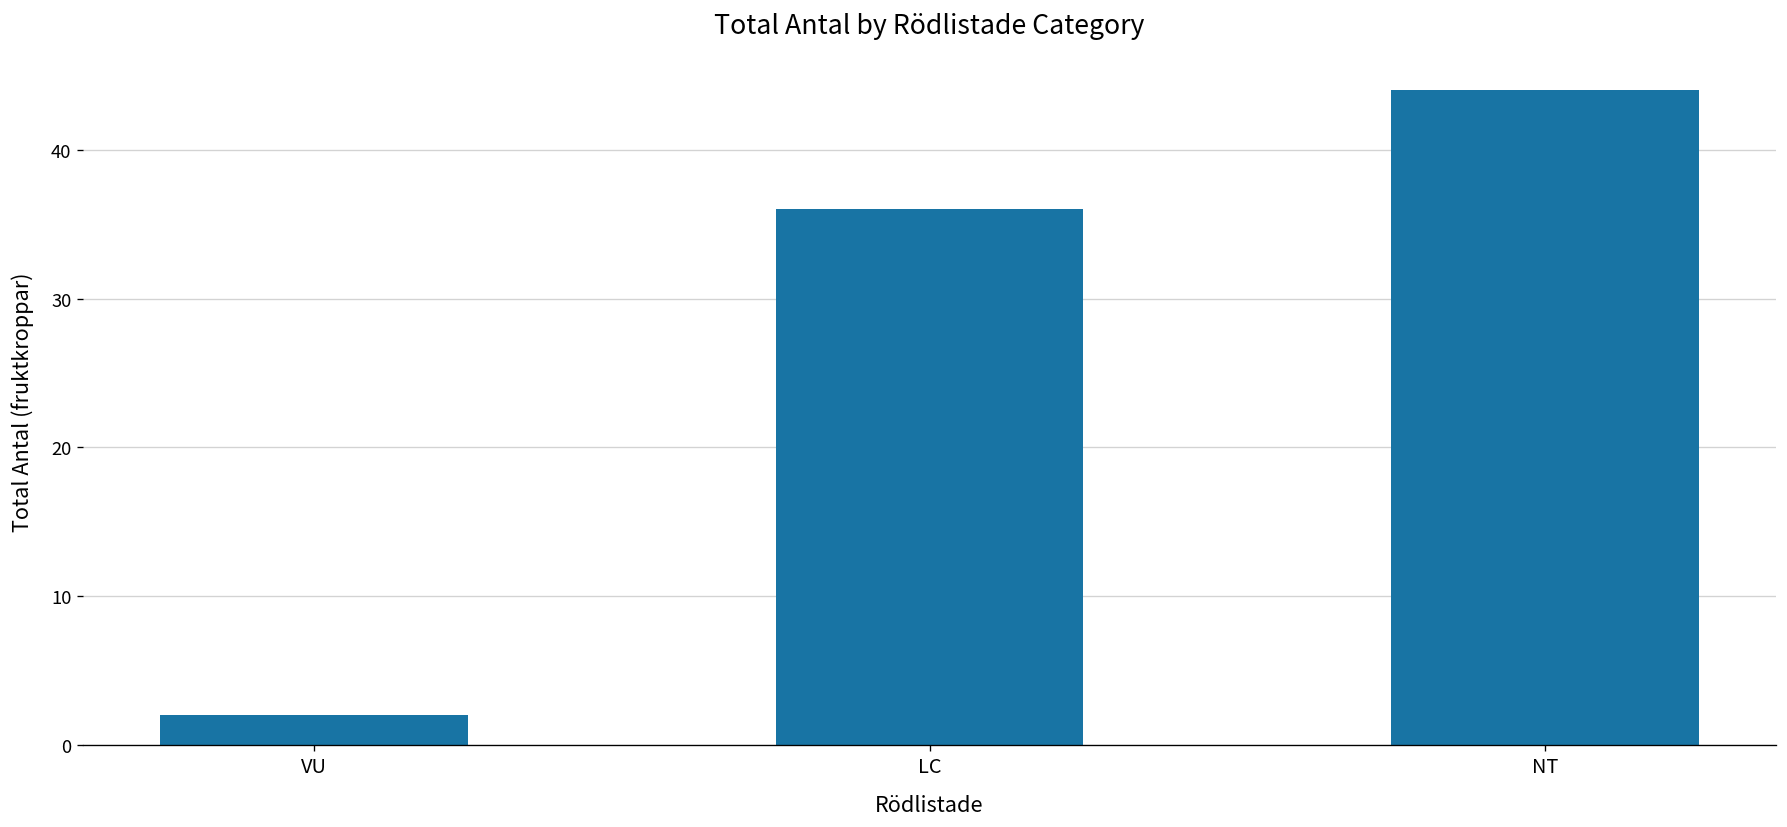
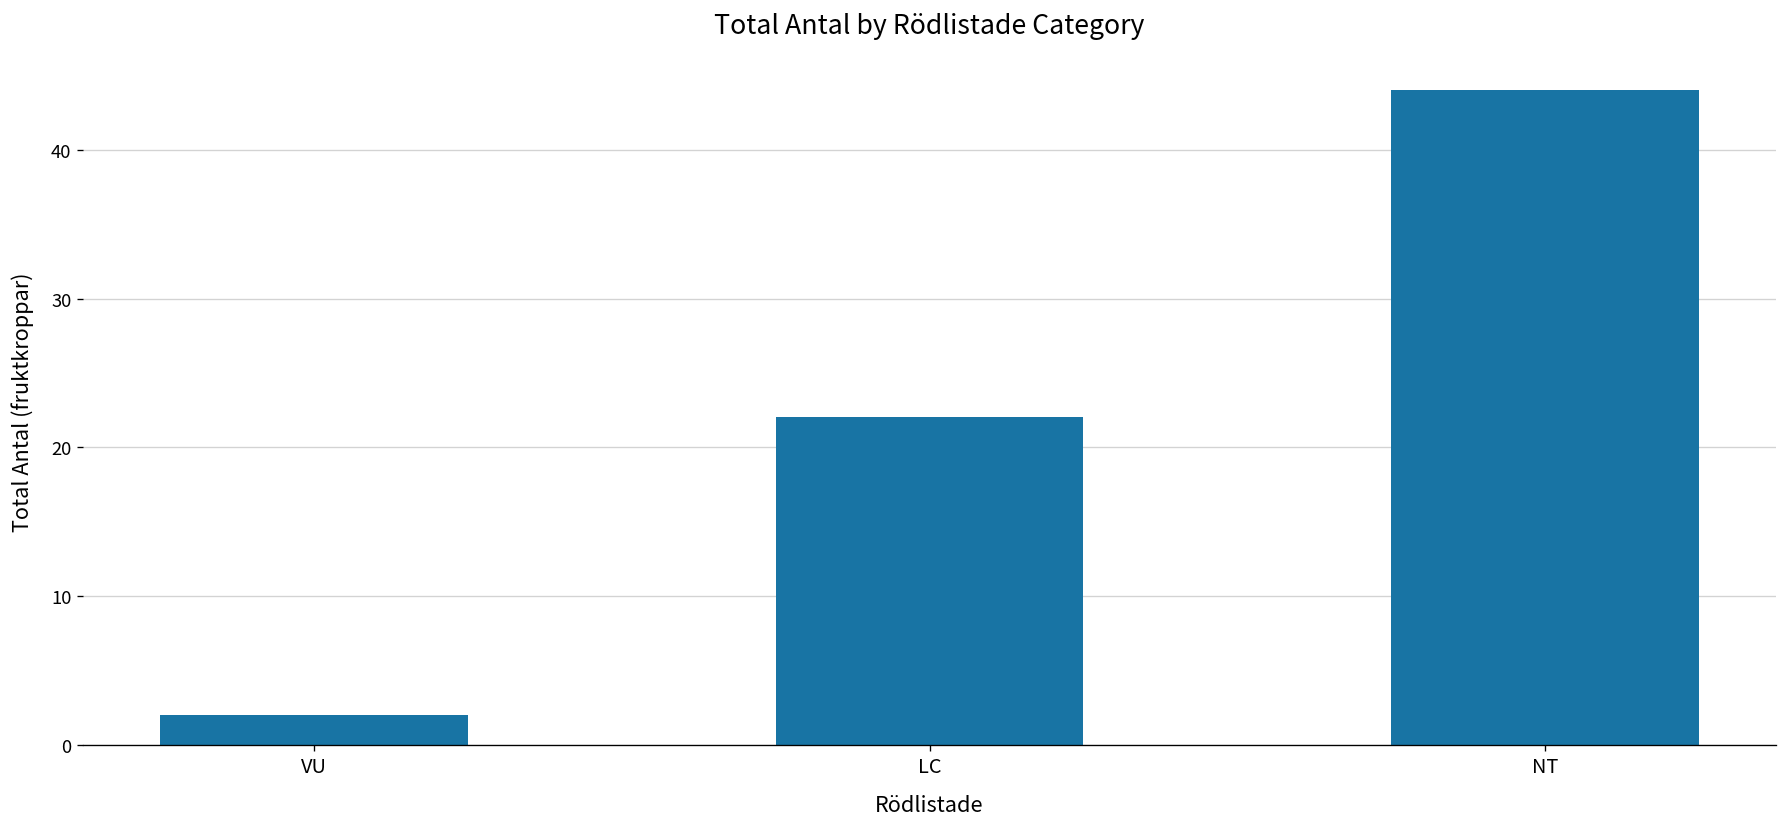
  {
    "VU": 2,
-   "LC": 36,
+   "LC": 22,
    "NT": 44
  }
